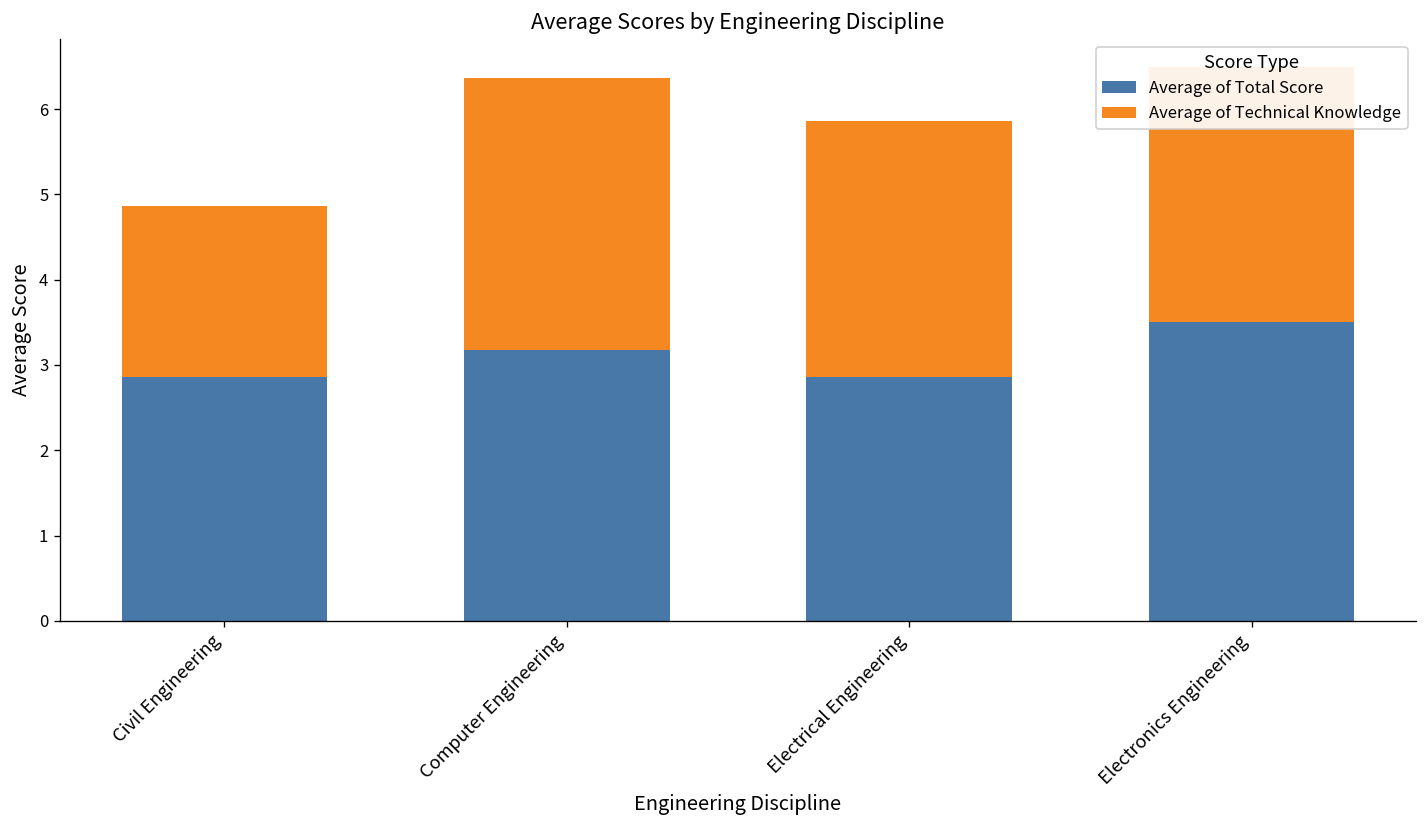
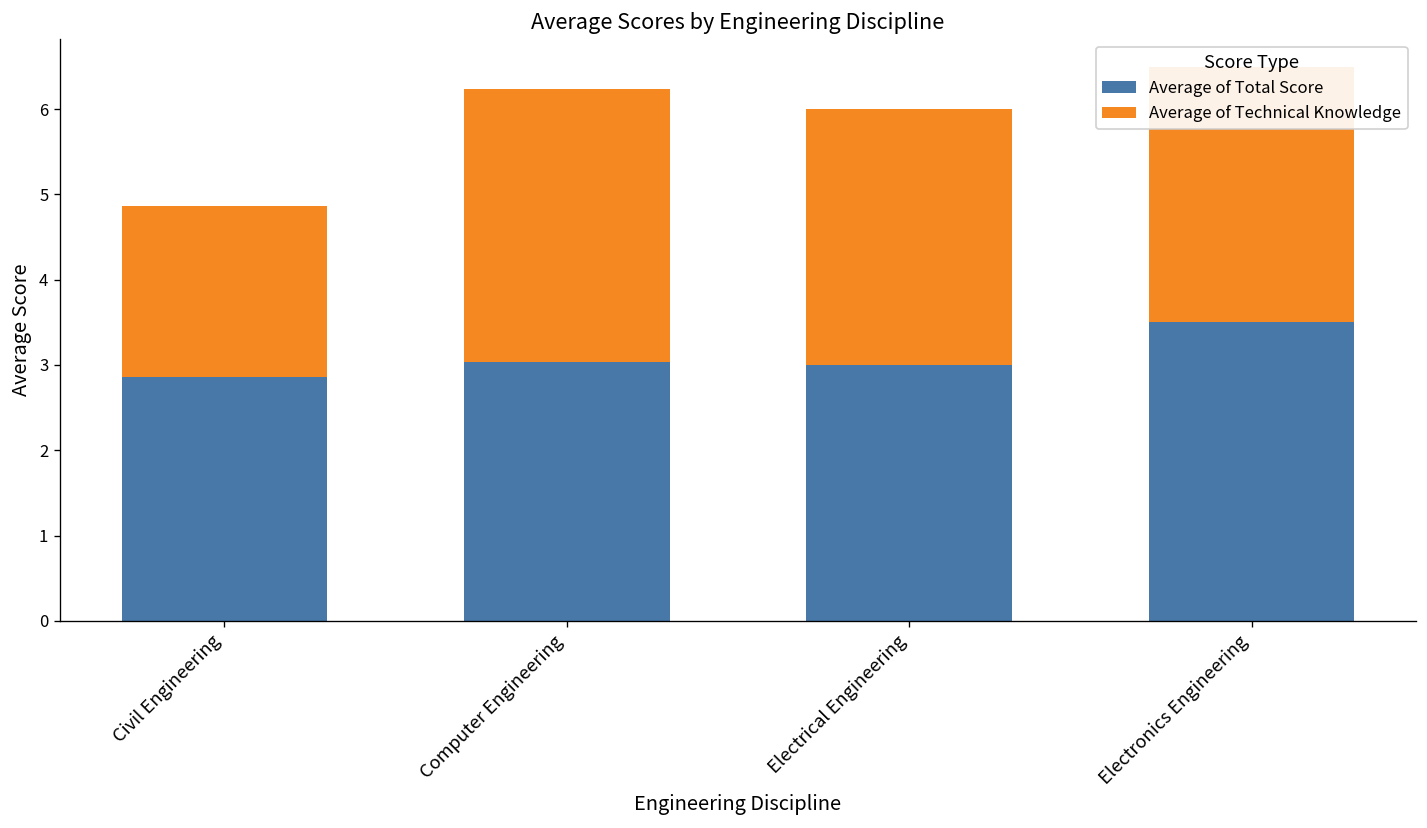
  {
    "Average of Total Score": {
      "Civil Engineering": 2.9,
-     "Computer Engineering": 3.2,
-     "Electrical Engineering": 2.9,
+     "Computer Engineering": 3.0,
+     "Electrical Engineering": 3.0,
      "Electronics Engineering": 3.5
    },
    "Average of Technical Knowledge": {
      "Civil Engineering": 2.0,
      "Computer Engineering": 3.2,
      "Electrical Engineering": 3.0
    }
  }
